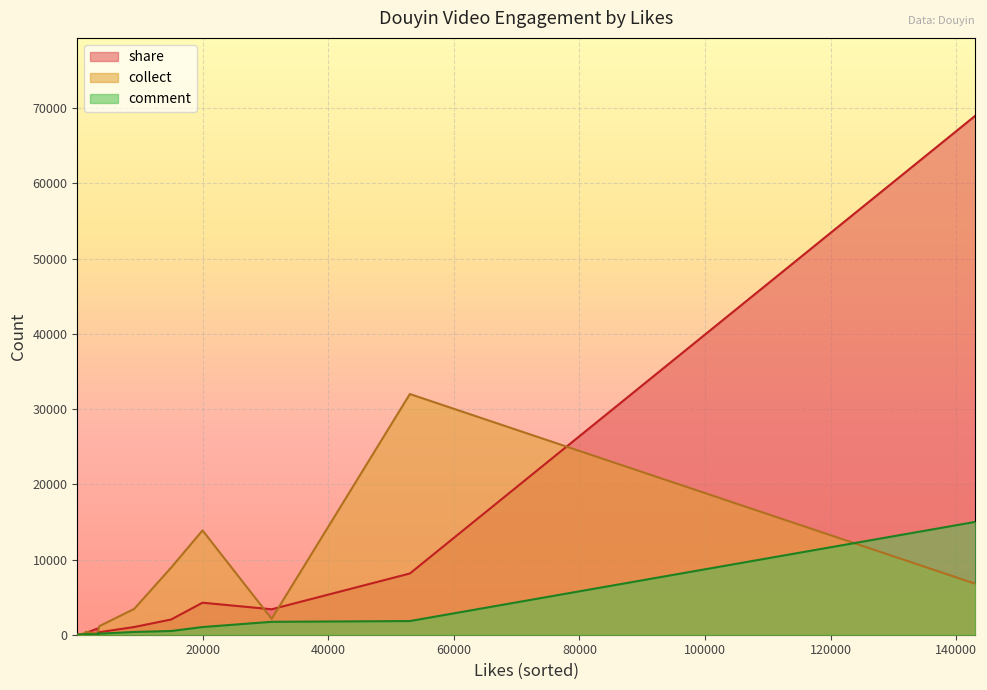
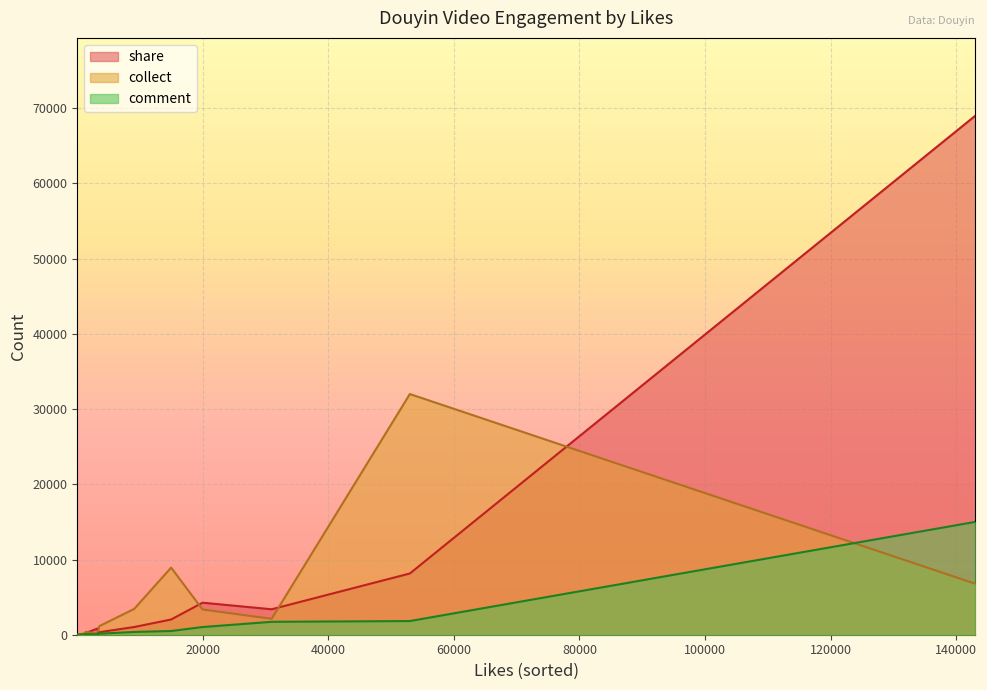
  {
    "share": {
      "20000": 4000
    },
    "collect": {
-     "20000": 14000
+     "20000": 3000
    },
    "comment": {
      "20000": 1000
    }
  }
